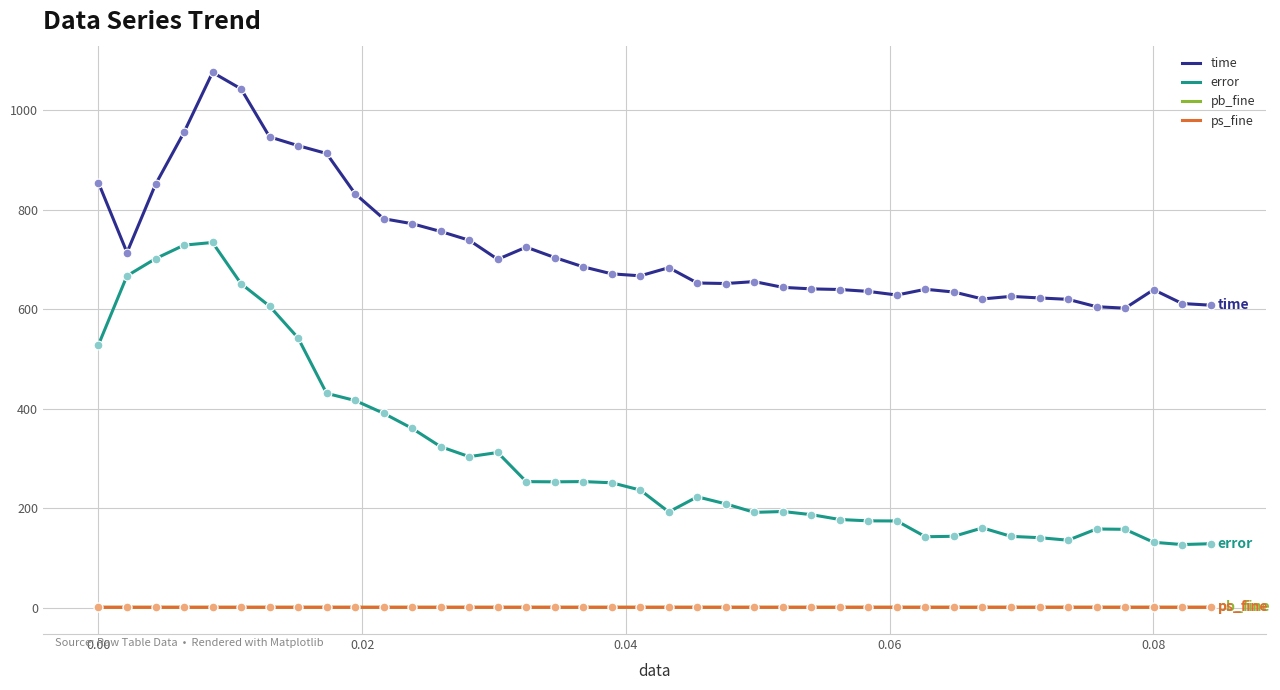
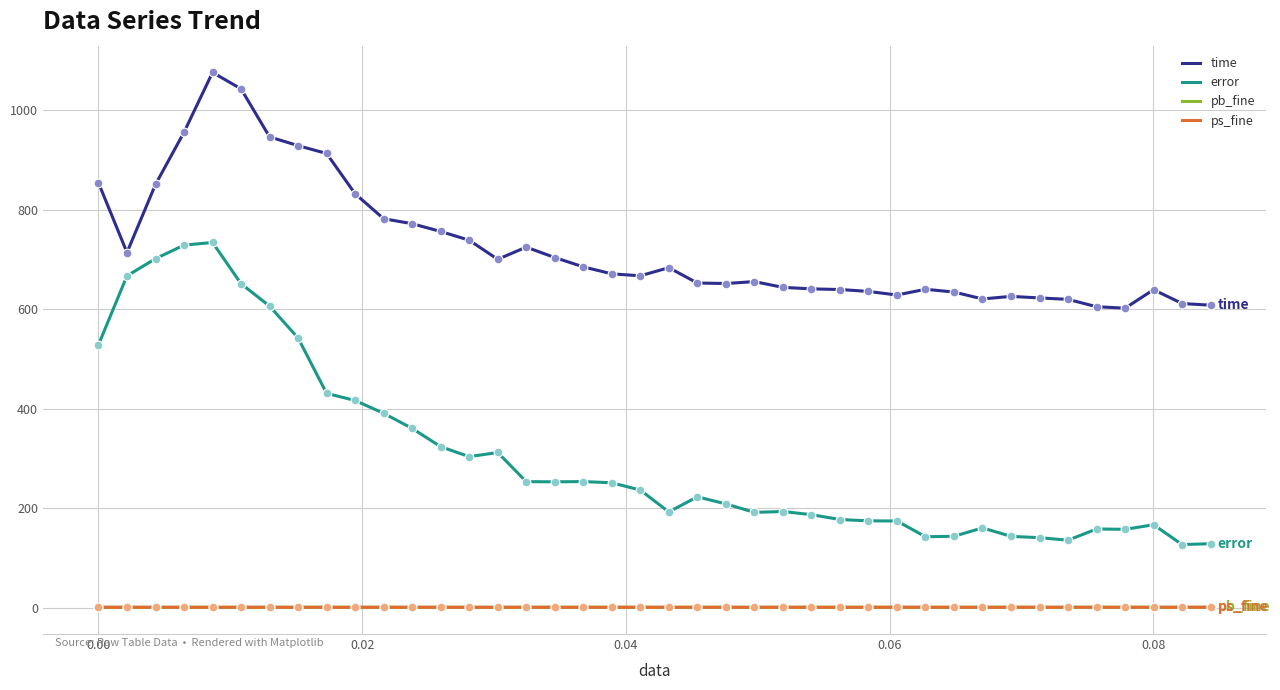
  {
    "time": {
      "0.00": 850,
      "0.08": 640
    },
    "error": {
      "0.00": 530,
-     "0.08": 130
+     "0.08": 170
    },
    "ps_fine": {
      "0.00": 0,
      "0.08": 0
    }
  }
